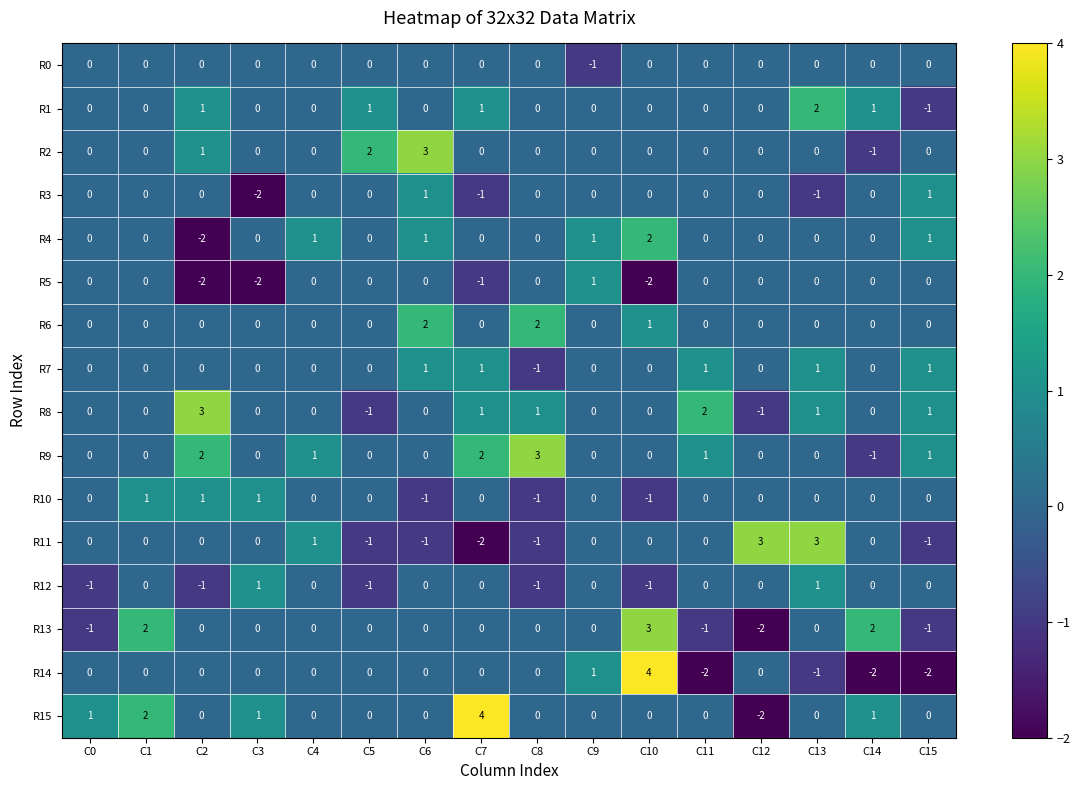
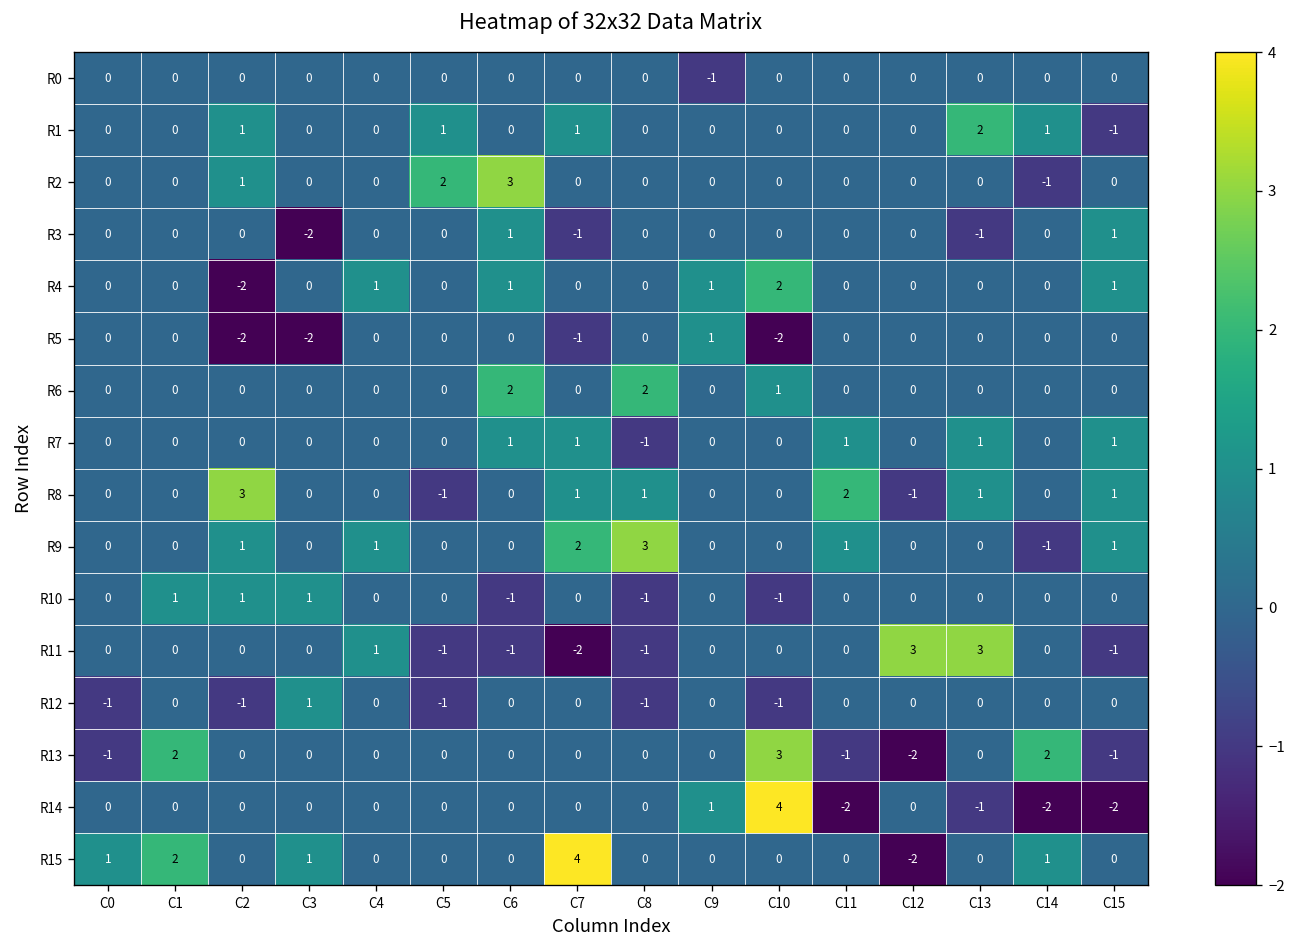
  {
    "R9": {
      "C0": 0,
      "C1": 0,
-     "C2": 2,
+     "C2": 1,
      "C3": 0,
      "C4": 1,
      "C5": 0,
      "C6": 0,
      "C7": 2,
      "C8": 3,
      "C9": 0,
      "C10": 0,
      "C11": 1,
      "C12": 0,
      "C13": 0,
      "C14": -1,
      "C15": 1
    },
    "R12": {
      "C0": -1,
      "C1": 0,
      "C2": -1,
      "C3": 1,
      "C4": 0,
      "C5": -1,
      "C6": 0,
      "C7": 0,
      "C8": -1,
      "C9": 0,
      "C10": -1,
      "C11": 0,
      "C12": 0,
-     "C13": 1,
+     "C13": 0,
      "C14": 0,
      "C15": 0
    }
  }
